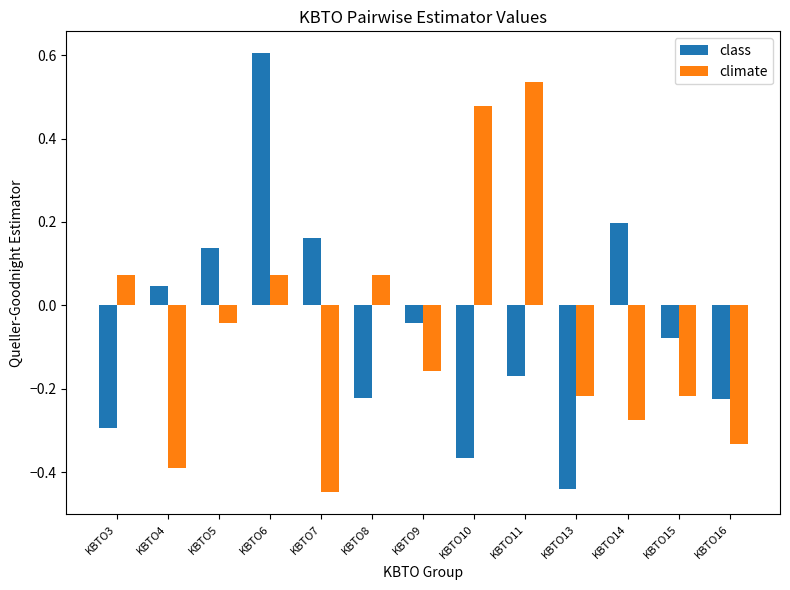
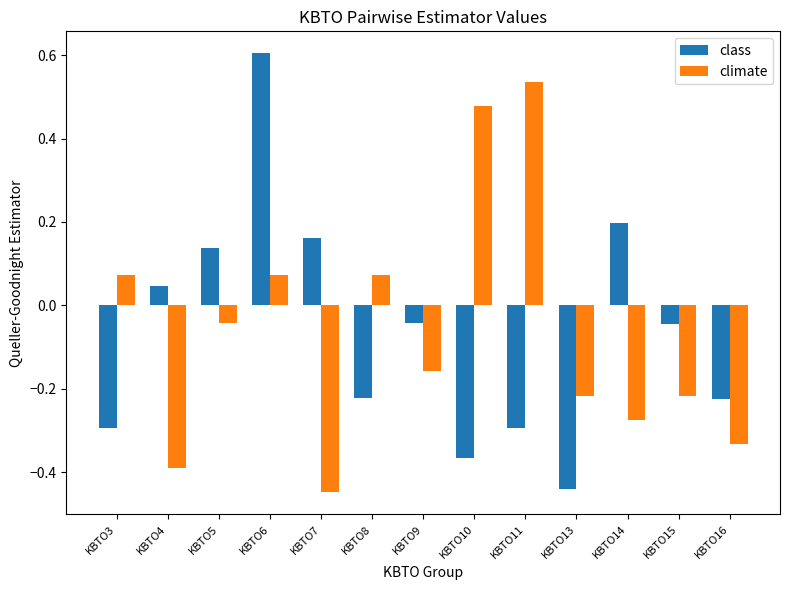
  {
    "class": {
      "KBTO3": -0.29,
      "KBTO4": 0.05,
      "KBTO5": 0.14,
      "KBTO6": 0.60,
      "KBTO7": 0.16,
      "KBTO8": -0.22,
      "KBTO9": -0.04,
      "KBTO10": -0.37,
-     "KBTO11": -0.17,
+     "KBTO11": -0.29,
      "KBTO13": -0.44,
      "KBTO14": 0.20,
-     "KBTO15": -0.08,
+     "KBTO15": -0.05,
      "KBTO16": -0.23
    },
    "climate": {
      "KBTO3": 0.07,
      "KBTO4": -0.39,
      "KBTO5": -0.04,
      "KBTO6": 0.07,
      "KBTO7": -0.45,
      "KBTO8": 0.07,
      "KBTO9": -0.16,
      "KBTO10": 0.48,
      "KBTO11": 0.54,
      "KBTO13": -0.22,
      "KBTO14": -0.27,
      "KBTO15": -0.22,
      "KBTO16": -0.33
    }
  }
